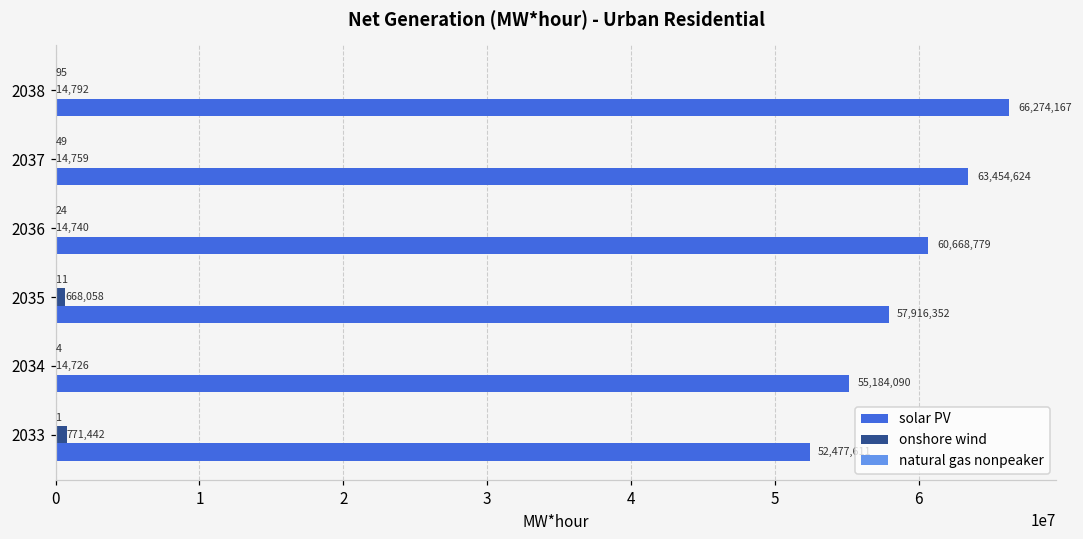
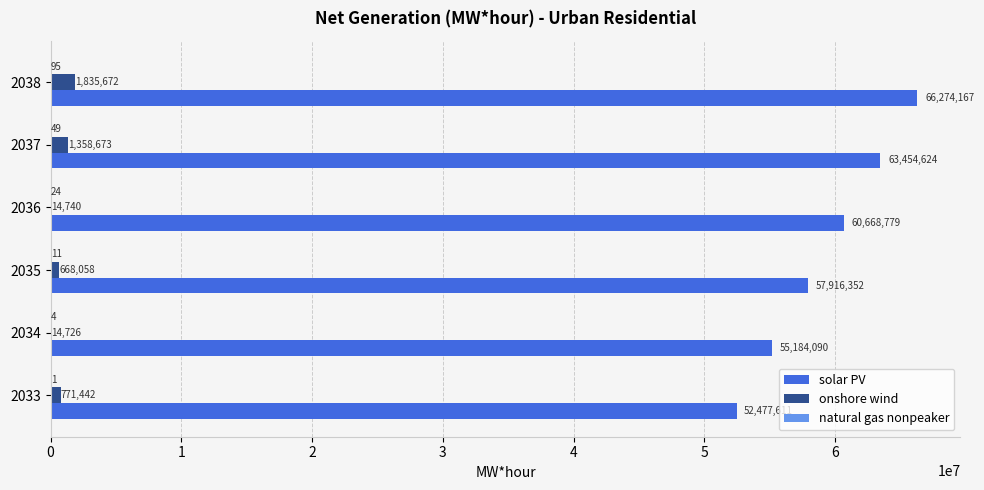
  {
    "onshore wind": {
-     "2038": "14,792",
-     "2037": "14,759",
+     "2038": "1,835,672",
+     "2037": "1,358,673",
      "2036": "14,740",
      "2035": "668,058",
      "2034": "14,726",
      "2033": "771,442"
    }
  }
